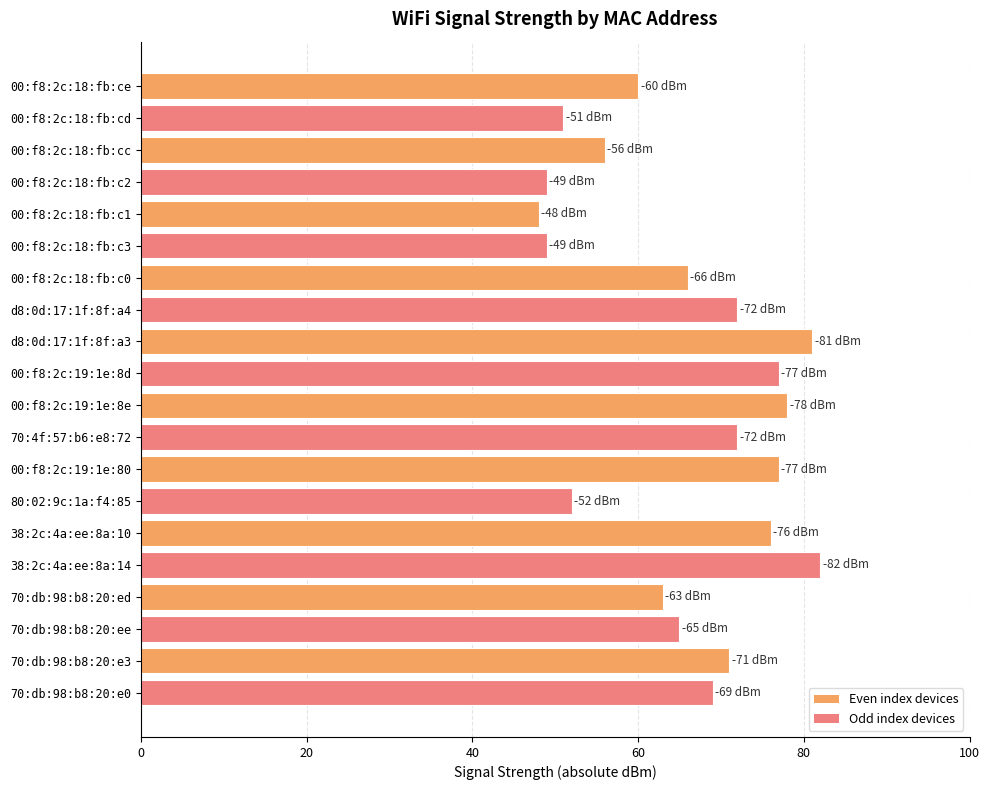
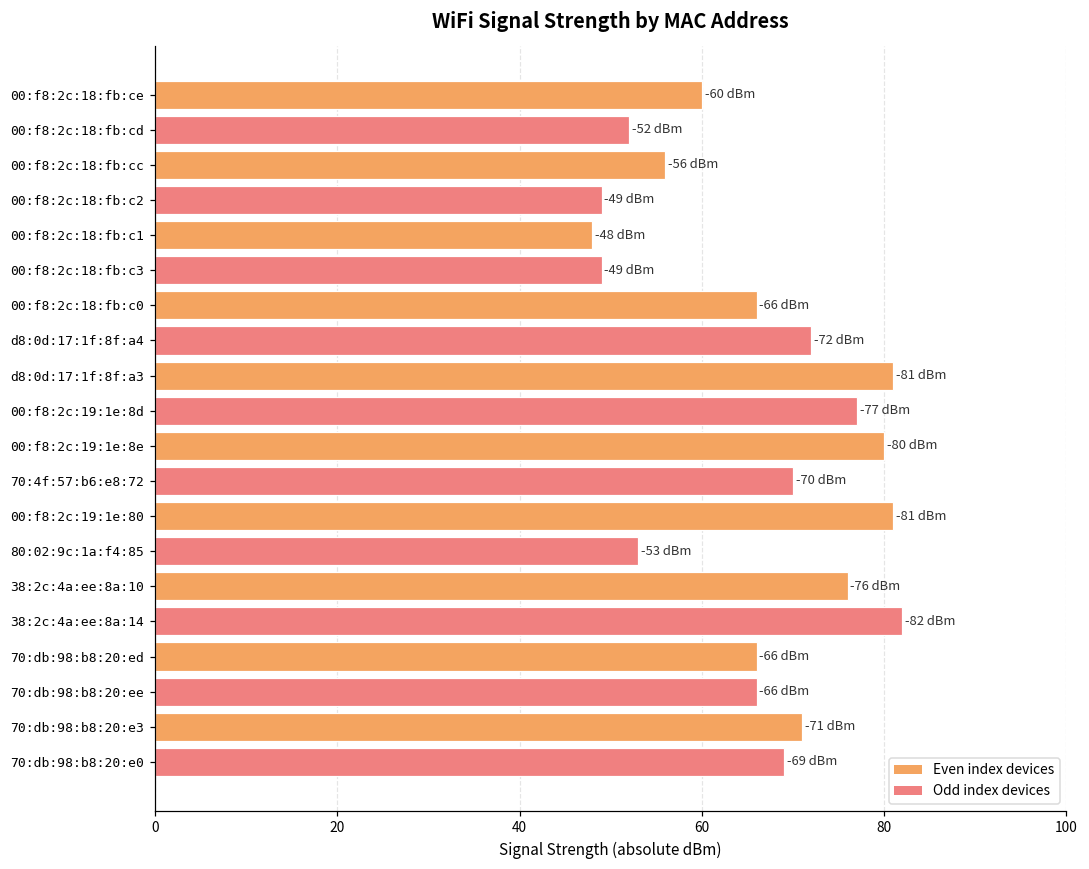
  {
-   "00:f8:2c:18:fb:cd": -51,
-   "00:f8:2c:19:1e:8e": -78,
-   "70:4f:57:b6:e8:72": -72,
-   "00:f8:2c:19:1e:80": -77,
-   "80:02:9c:1a:f4:85": -52,
-   "70:db:98:b8:20:ed": -63,
-   "70:db:98:b8:20:ee": -65
+   "00:f8:2c:18:fb:cd": -52,
+   "00:f8:2c:19:1e:8e": -80,
+   "70:4f:57:b6:e8:72": -70,
+   "00:f8:2c:19:1e:80": -81,
+   "80:02:9c:1a:f4:85": -53,
+   "70:db:98:b8:20:ed": -66,
+   "70:db:98:b8:20:ee": -66
  }
